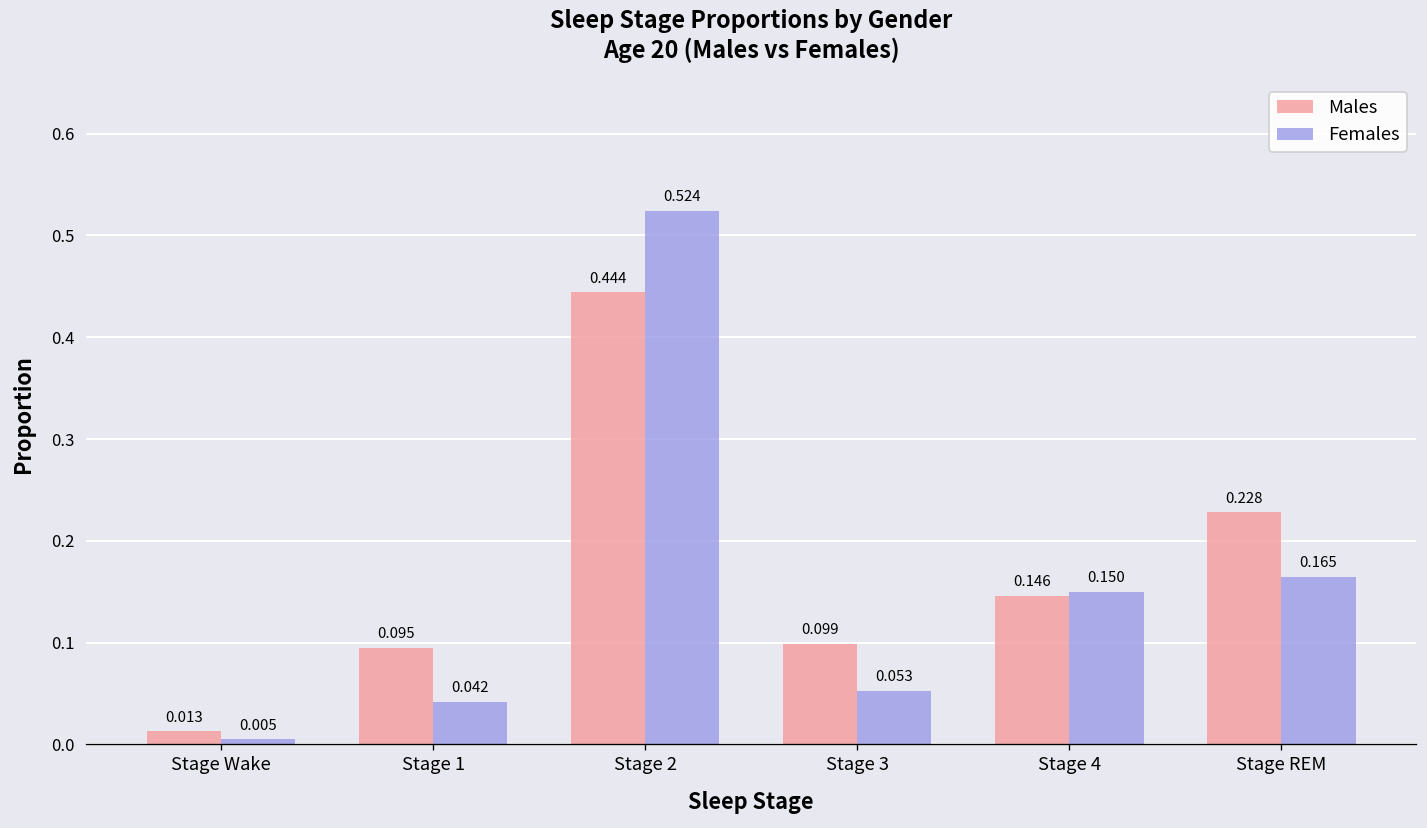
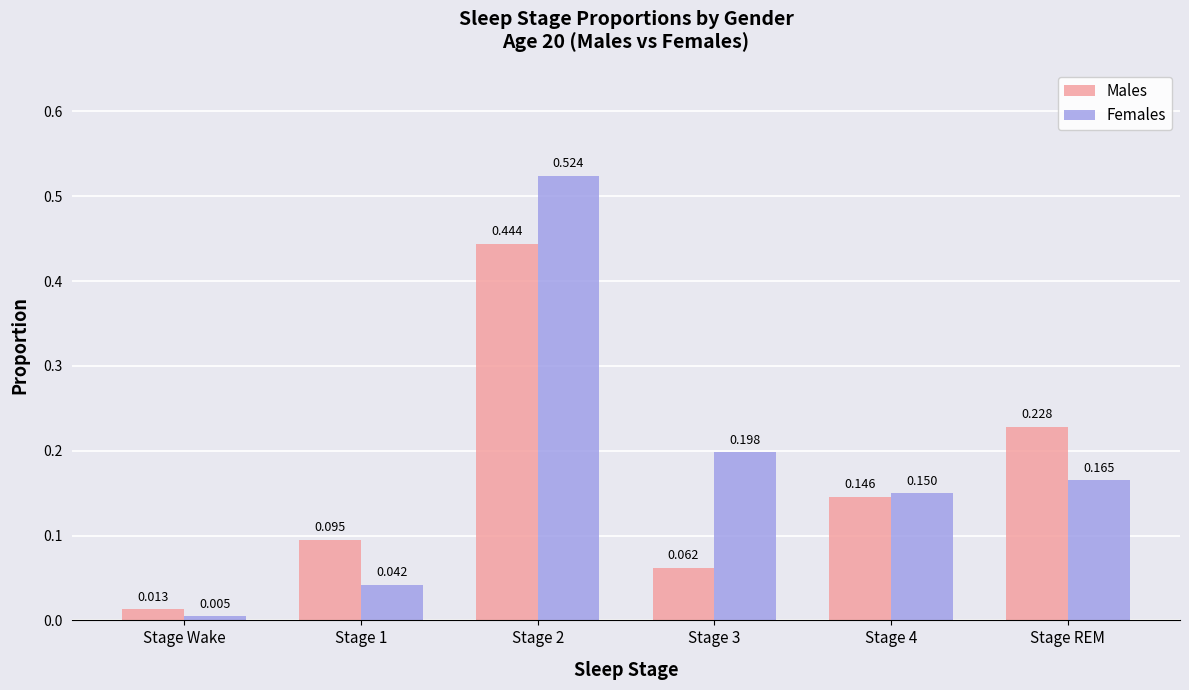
  {
    "Males": {
      "Stage Wake": 0.013,
      "Stage 1": 0.095,
      "Stage 2": 0.444,
-     "Stage 3": 0.099,
+     "Stage 3": 0.062,
      "Stage 4": 0.146,
      "Stage REM": 0.228
    },
    "Females": {
      "Stage Wake": 0.005,
      "Stage 1": 0.042,
      "Stage 2": 0.524,
-     "Stage 3": 0.053,
+     "Stage 3": 0.198,
      "Stage 4": 0.150,
      "Stage REM": 0.165
    }
  }
